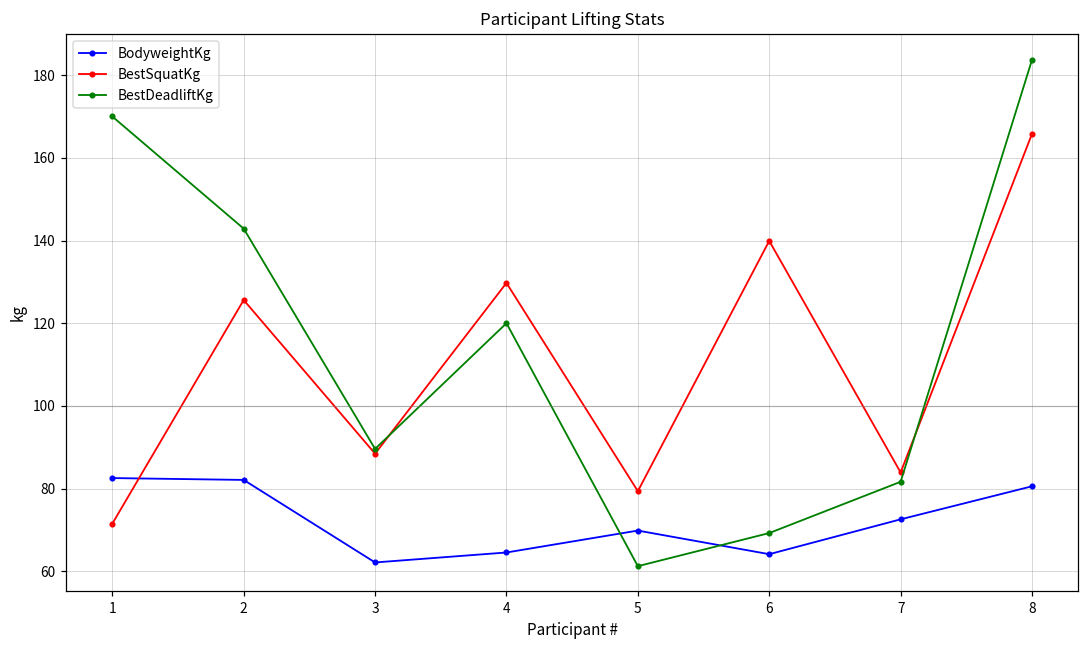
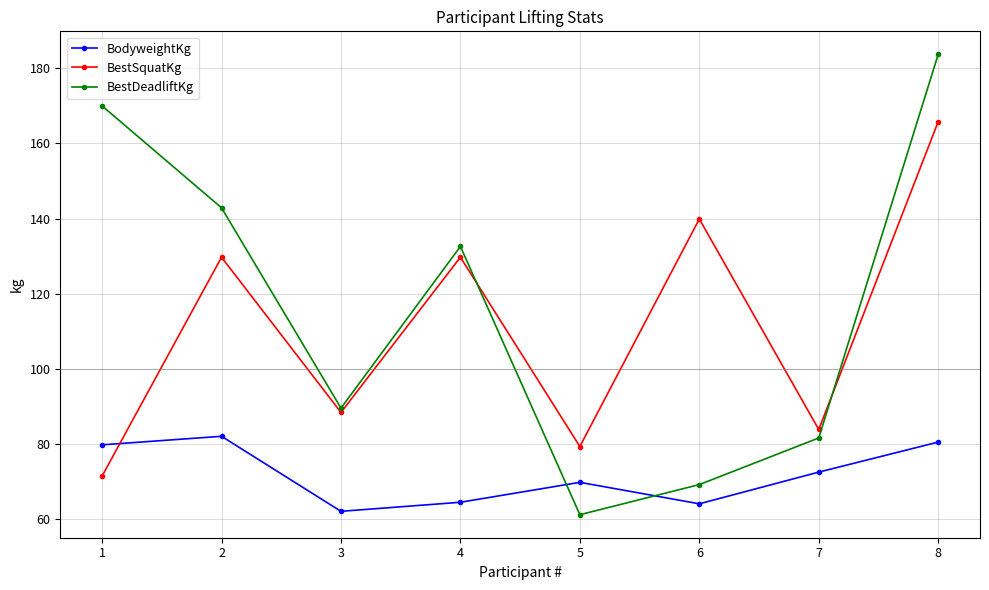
  {
    "BodyweightKg": {
-     "1": 83,
+     "1": 80,
      "2": 82,
      "3": 62,
      "4": 65,
      "5": 70,
      "6": 64,
      "7": 73,
      "8": 81
    },
    "BestSquatKg": {
      "1": 72,
-     "2": 126,
+     "2": 130,
      "3": 88,
      "4": 130,
      "5": 79,
      "6": 140,
      "7": 84,
      "8": 166
    },
    "BestDeadliftKg": {
      "1": 170,
      "2": 143,
      "3": 90,
-     "4": 120,
+     "4": 133,
      "5": 61,
      "6": 69,
      "7": 82,
      "8": 184
    }
  }
